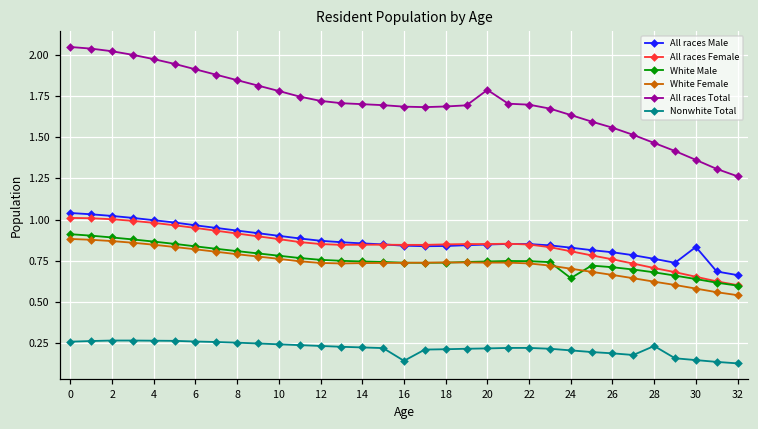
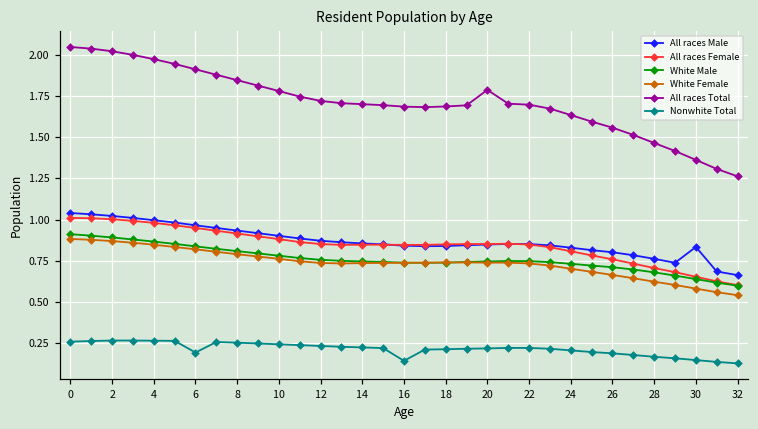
  {
    "All races Male": {
      "0": 1.04,
      "2": 1.02,
      "8": 0.93,
      "10": 0.90,
      "12": 0.87,
      "24": 0.83,
      "26": 0.80,
      "28": 0.76,
      "30": 0.83,
      "32": 0.66
    },
    "All races Female": {
      "0": 1.01,
      "2": 1.00,
      "8": 0.92,
      "10": 0.88,
      "12": 0.85,
      "24": 0.81,
      "26": 0.76,
      "28": 0.71
    },
    "White Male": {
      "0": 0.91,
      "2": 0.89,
      "4": 0.87,
      "6": 0.84,
      "8": 0.81,
      "10": 0.78,
      "12": 0.76,
-     "24": 0.64,
+     "24": 0.73,
      "26": 0.71,
      "28": 0.68
    },
    "White Female": {
      "0": 0.88,
      "2": 0.87,
      "4": 0.85,
      "6": 0.82,
      "8": 0.79,
      "10": 0.76,
      "12": 0.74,
      "24": 0.70,
      "26": 0.66,
      "28": 0.62,
      "30": 0.58,
      "32": 0.54
    },
    "All races Total": {
      "0": 2.05,
      "2": 2.02,
      "4": 1.98,
      "6": 1.91,
      "8": 1.85,
      "10": 1.78,
      "12": 1.72,
      "14": 1.70,
      "16": 1.69,
      "18": 1.69,
      "20": 1.79,
      "22": 1.70,
      "24": 1.64,
      "26": 1.56,
      "28": 1.47,
      "30": 1.36,
      "32": 1.26
    },
    "Nonwhite Total": {
      "0": 0.26,
      "2": 0.26,
      "4": 0.26,
-     "6": 0.26,
+     "6": 0.19,
      "8": 0.25,
      "10": 0.24,
      "12": 0.23,
      "14": 0.22,
      "16": 0.14,
      "18": 0.21,
      "20": 0.22,
      "22": 0.22,
      "24": 0.20,
      "26": 0.19,
-     "28": 0.23,
+     "28": 0.17,
      "30": 0.15,
      "32": 0.13
    }
  }
